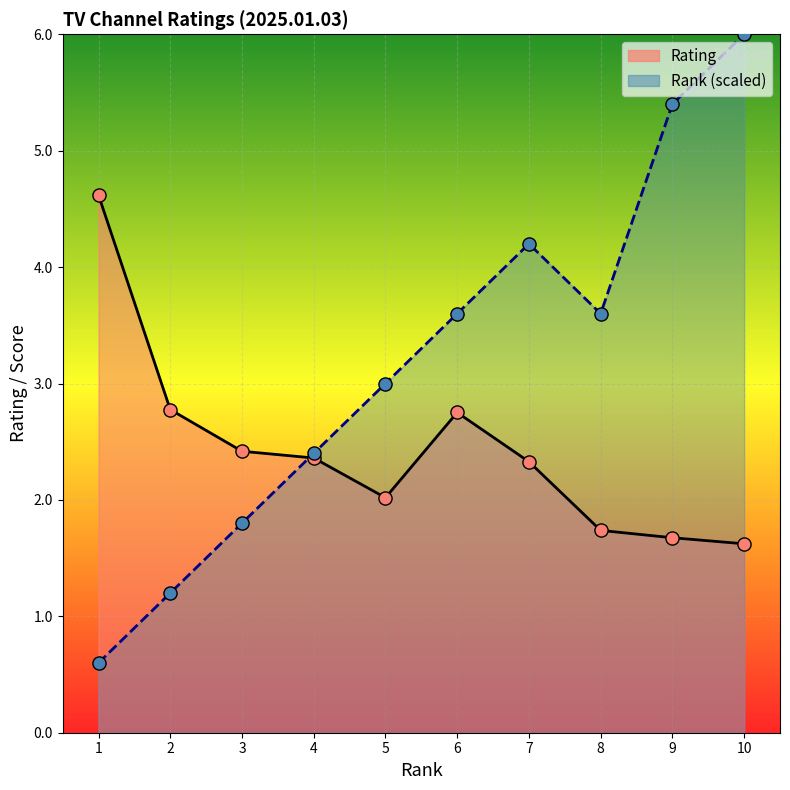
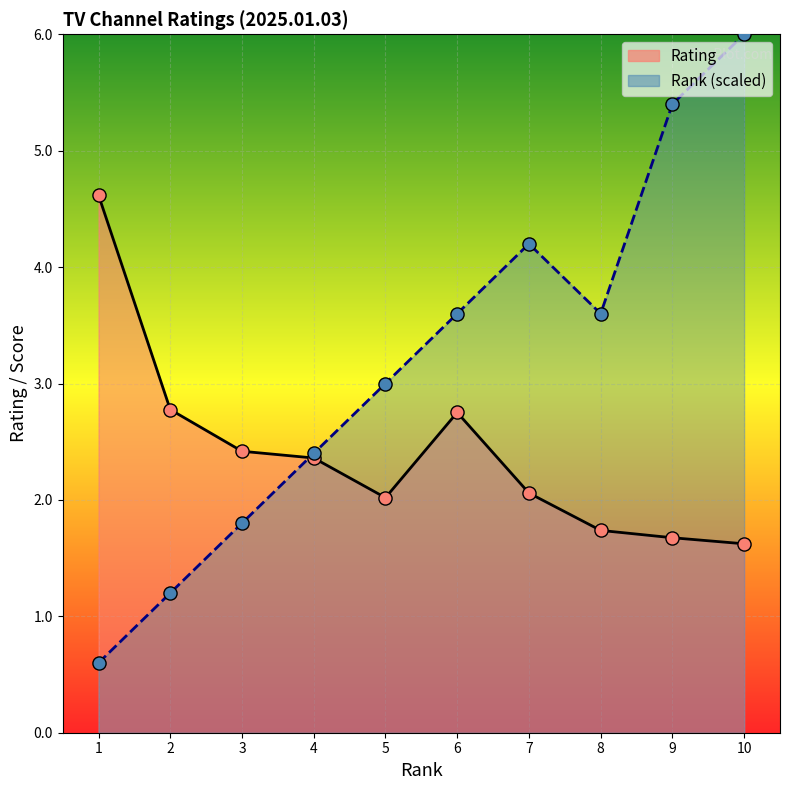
  {
    "Rating": {
      "1": 4.62,
      "2": 2.78,
      "3": 2.42,
      "4": 2.36,
      "5": 2.02,
      "6": 2.75,
-     "7": 2.33,
+     "7": 2.06,
      "8": 1.74,
      "9": 1.68,
      "10": 1.62
    },
    "Rank (scaled)": {
      "1": 0.60,
      "2": 1.20,
      "3": 1.80,
      "4": 2.40,
      "5": 3.00,
      "6": 3.60,
      "7": 4.20,
      "8": 3.60,
      "9": 5.40,
      "10": 6.00
    }
  }
